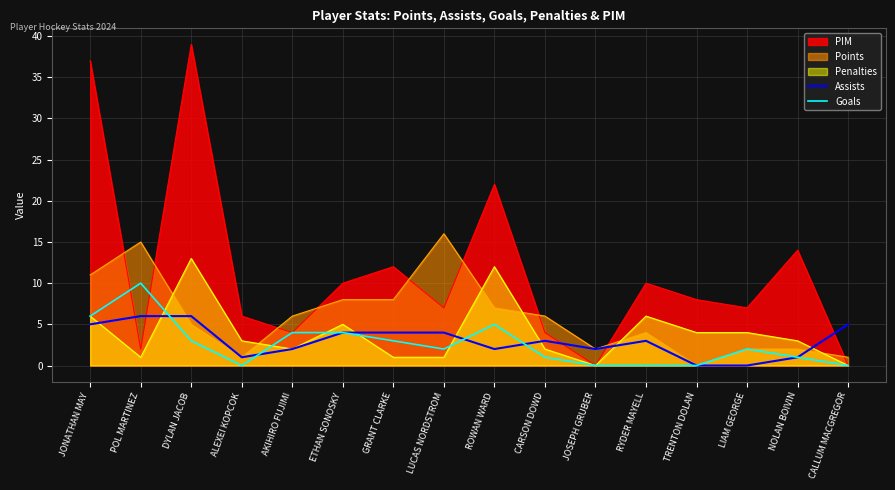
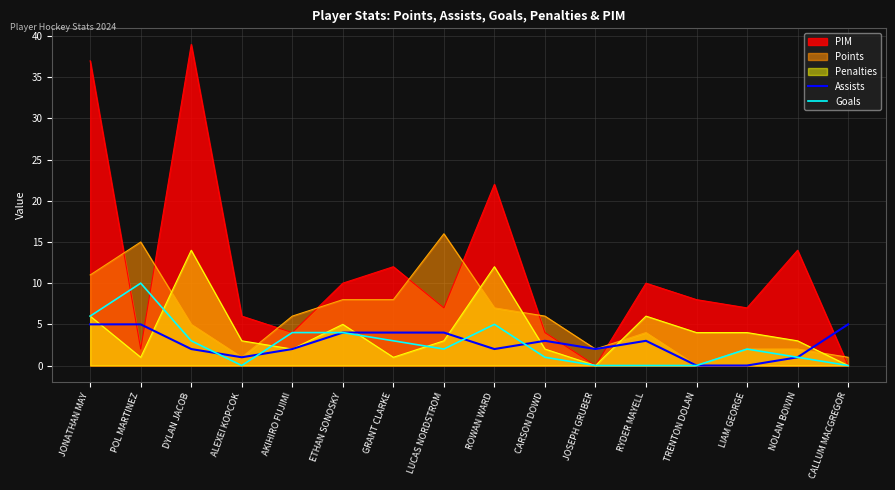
  {
    "PIM": {
      "JONATHAN MAY": 37,
      "POL MARTINEZ": 2,
      "DYLAN JACOB": 39,
      "ALEXEI KOPCOK": 6,
      "ETHAN SONOSKY": 10,
      "GRANT CLARKE": 12,
      "LUCAS NORDSTROM": 7,
      "ROWAN WARD": 22,
      "CARSON DOWD": 4,
      "RYDER MAYELL": 10,
      "TRENTON DOLAN": 8,
      "LIAM GEORGE": 7,
      "NOLAN BOIVIN": 14
    },
    "Points": {
      "JONATHAN MAY": 11,
      "POL MARTINEZ": 15,
      "DYLAN JACOB": 5,
      "AKIHIRO FUJIMI": 6,
      "ETHAN SONOSKY": 8,
      "GRANT CLARKE": 8,
      "LUCAS NORDSTROM": 16,
      "ROWAN WARD": 7,
      "CARSON DOWD": 6,
      "RYDER MAYELL": 4,
      "NOLAN BOIVIN": 2,
      "CALLUM MACGREGOR": 1
    },
    "Penalties": {
      "POL MARTINEZ": 1,
-     "DYLAN JACOB": 13,
+     "DYLAN JACOB": 14,
      "ALEXEI KOPCOK": 3,
      "ETHAN SONOSKY": 5,
      "GRANT CLARKE": 1,
-     "LUCAS NORDSTROM": 1,
+     "LUCAS NORDSTROM": 3,
      "ROWAN WARD": 12,
      "CARSON DOWD": 2,
      "RYDER MAYELL": 6,
      "TRENTON DOLAN": 4,
      "LIAM GEORGE": 4,
      "NOLAN BOIVIN": 3
    },
    "Assists": {
      "JONATHAN MAY": 5,
-     "POL MARTINEZ": 6,
-     "DYLAN JACOB": 6,
+     "POL MARTINEZ": 5,
+     "DYLAN JACOB": 2,
      "GRANT CLARKE": 4,
      "LUCAS NORDSTROM": 4,
      "ROWAN WARD": 2,
      "CARSON DOWD": 3,
      "RYDER MAYELL": 3,
      "LIAM GEORGE": 0,
      "CALLUM MACGREGOR": 5
    },
    "Goals": {
      "POL MARTINEZ": 10,
      "DYLAN JACOB": 3,
      "ALEXEI KOPCOK": 0,
      "GRANT CLARKE": 3,
      "LUCAS NORDSTROM": 2,
      "ROWAN WARD": 5,
      "CARSON DOWD": 1,
      "RYDER MAYELL": 0
    }
  }
